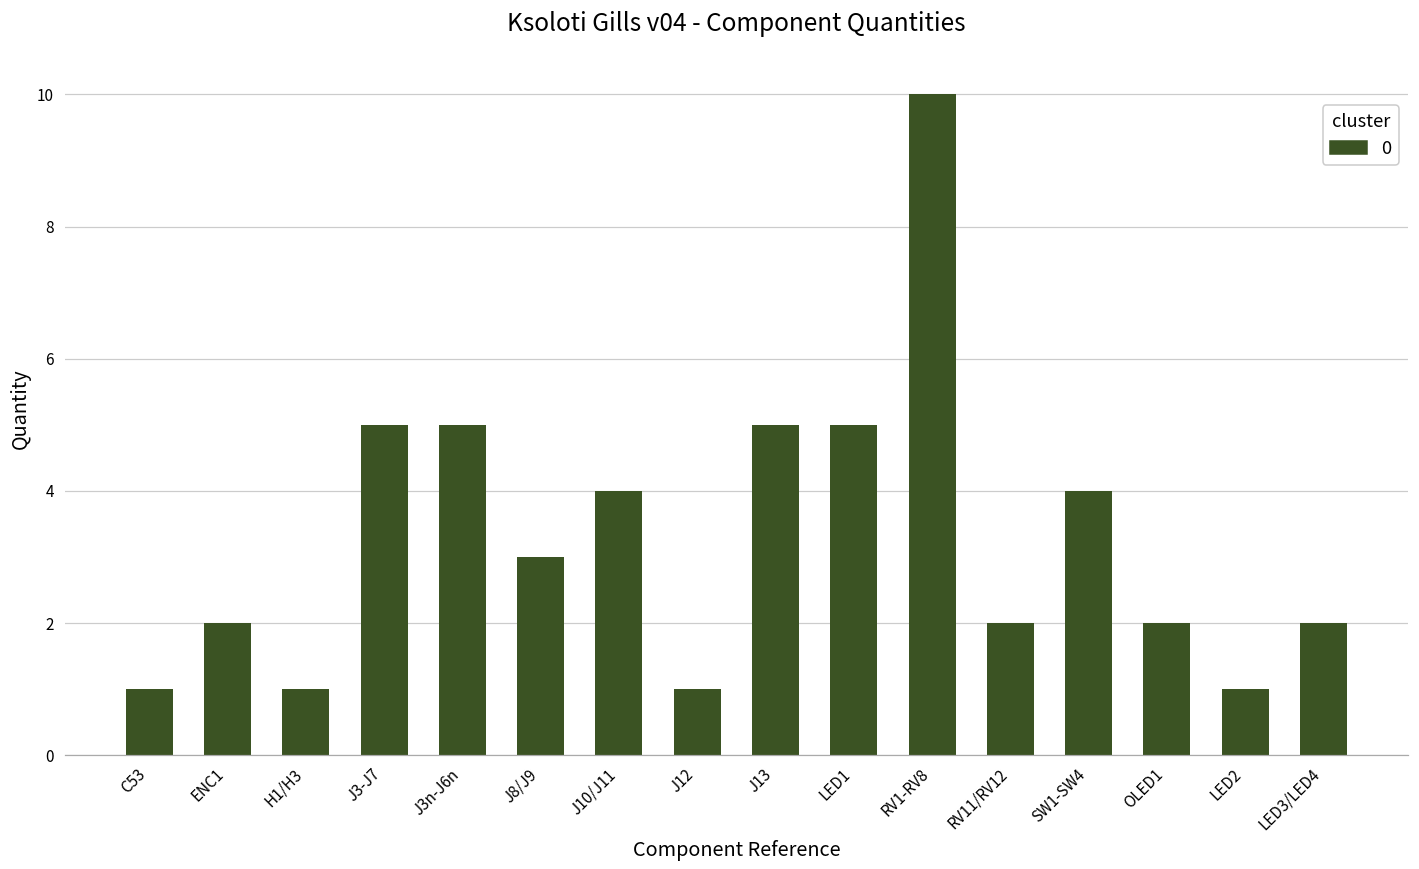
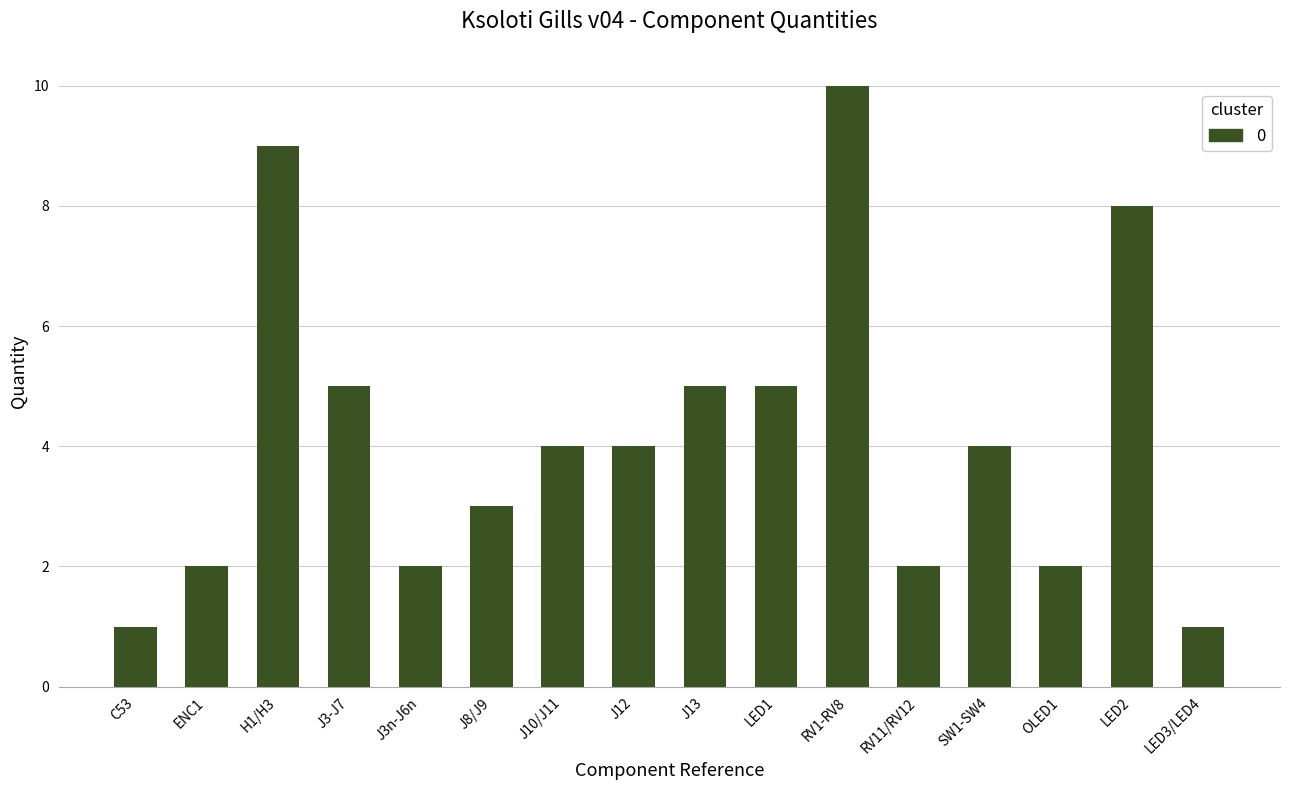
  {
    "C53": 1,
    "ENC1": 2,
-   "H1/H3": 1,
+   "H1/H3": 9,
    "J3-J7": 5,
-   "J3n-J6n": 5,
+   "J3n-J6n": 2,
    "J8/J9": 3,
    "J10/J11": 4,
-   "J12": 1,
+   "J12": 4,
    "J13": 5,
    "LED1": 5,
    "RV1-RV8": 10,
    "RV11/RV12": 2,
    "SW1-SW4": 4,
    "OLED1": 2,
-   "LED2": 1,
-   "LED3/LED4": 2
+   "LED2": 8,
+   "LED3/LED4": 1
  }
